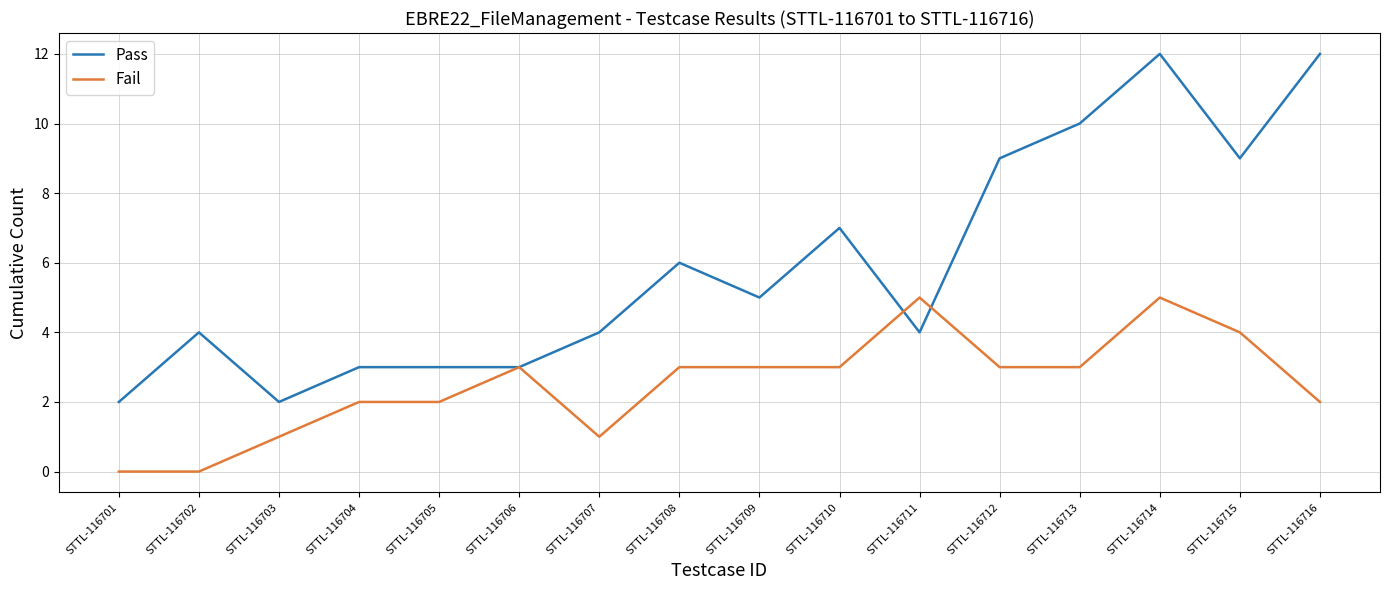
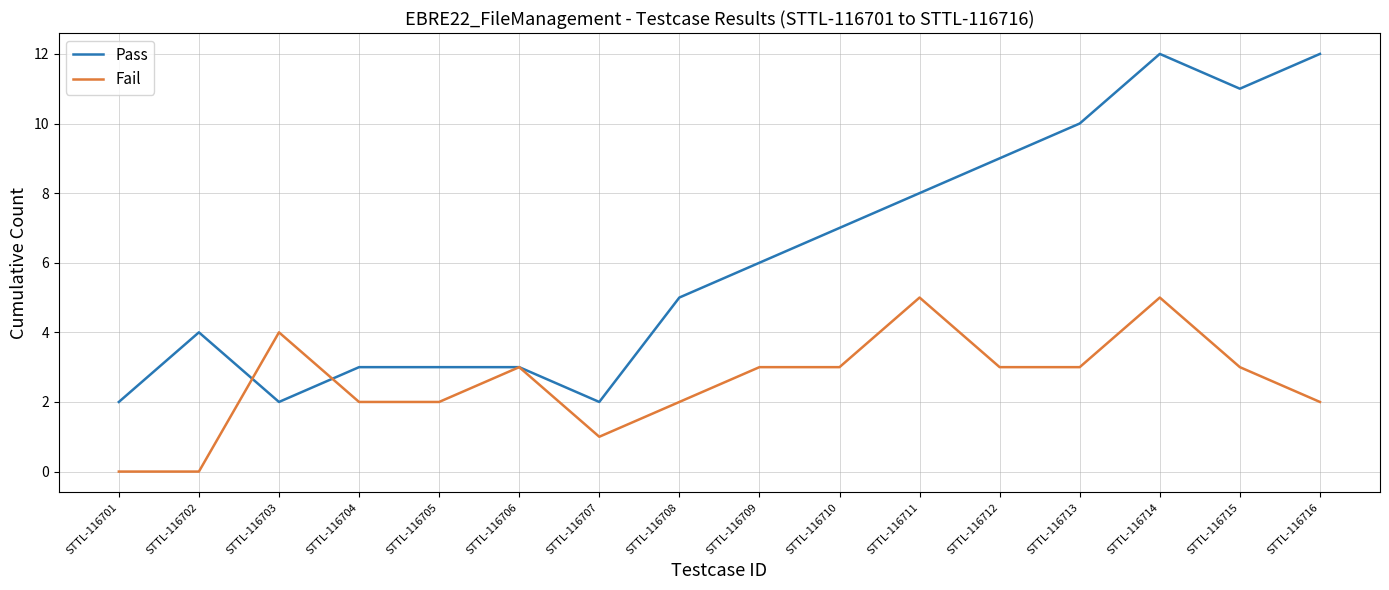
  {
    "Pass": {
      "STTL-116701": 2,
      "STTL-116702": 4,
      "STTL-116703": 2,
      "STTL-116704": 3,
      "STTL-116705": 3,
-     "STTL-116707": 4,
-     "STTL-116708": 6,
-     "STTL-116709": 5,
+     "STTL-116707": 2,
+     "STTL-116708": 5,
+     "STTL-116709": 6,
      "STTL-116710": 7,
-     "STTL-116711": 4,
+     "STTL-116711": 8,
      "STTL-116712": 9,
      "STTL-116713": 10,
      "STTL-116714": 12,
-     "STTL-116715": 9,
+     "STTL-116715": 11,
      "STTL-116716": 12
    },
    "Fail": {
      "STTL-116701": 0,
      "STTL-116702": 0,
-     "STTL-116703": 1,
+     "STTL-116703": 4,
      "STTL-116704": 2,
      "STTL-116705": 2,
      "STTL-116707": 1,
-     "STTL-116708": 3,
+     "STTL-116708": 2,
      "STTL-116709": 3,
      "STTL-116710": 3,
      "STTL-116711": 5,
      "STTL-116712": 3,
      "STTL-116713": 3,
      "STTL-116714": 5,
-     "STTL-116715": 4,
+     "STTL-116715": 3,
      "STTL-116716": 2
    }
  }
